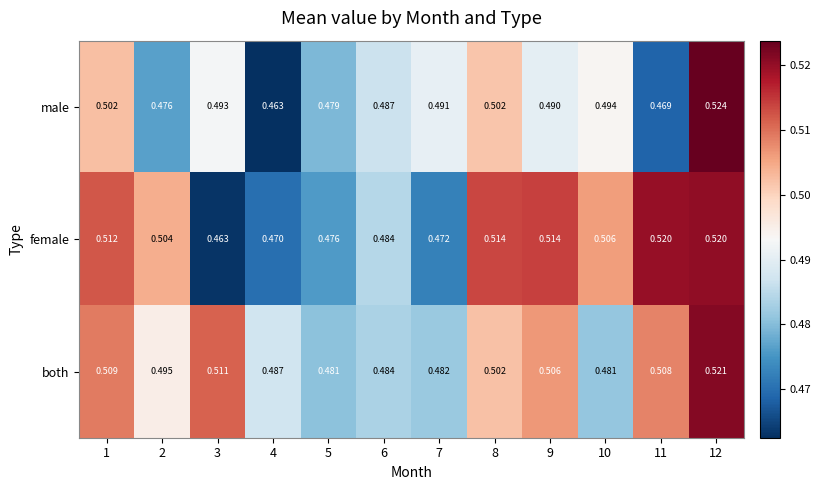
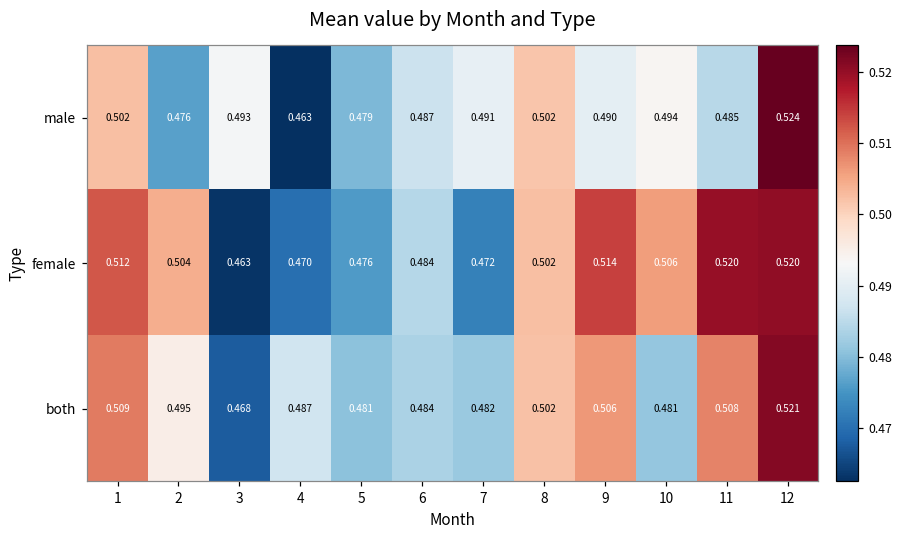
  {
    "male": {
      "1": 0.502,
      "2": 0.476,
      "3": 0.493,
      "4": 0.463,
      "5": 0.479,
      "6": 0.487,
      "7": 0.491,
      "8": 0.502,
      "9": 0.490,
      "10": 0.494,
-     "11": 0.469,
+     "11": 0.485,
      "12": 0.524
    },
    "female": {
      "1": 0.512,
      "2": 0.504,
      "3": 0.463,
      "4": 0.470,
      "5": 0.476,
      "6": 0.484,
      "7": 0.472,
-     "8": 0.514,
+     "8": 0.502,
      "9": 0.514,
      "10": 0.506,
      "11": 0.520,
      "12": 0.520
    },
    "both": {
      "1": 0.509,
      "2": 0.495,
-     "3": 0.511,
+     "3": 0.468,
      "4": 0.487,
      "5": 0.481,
      "6": 0.484,
      "7": 0.482,
      "8": 0.502,
      "9": 0.506,
      "10": 0.481,
      "11": 0.508,
      "12": 0.521
    }
  }
